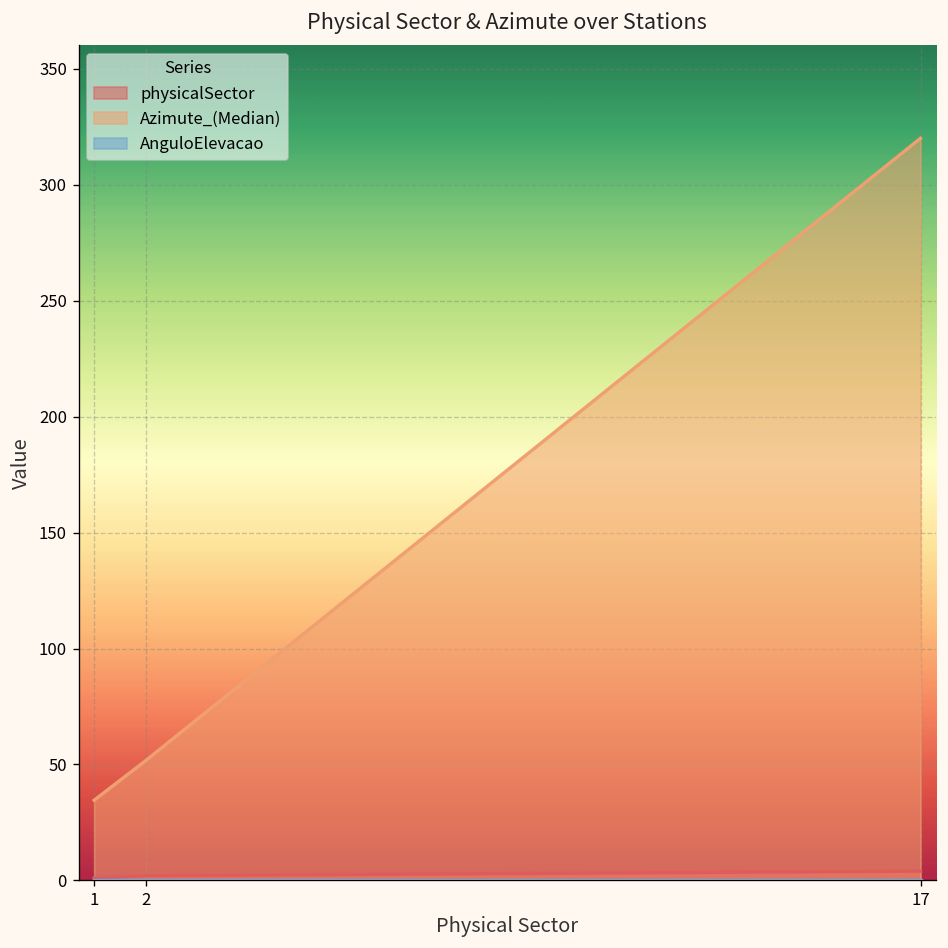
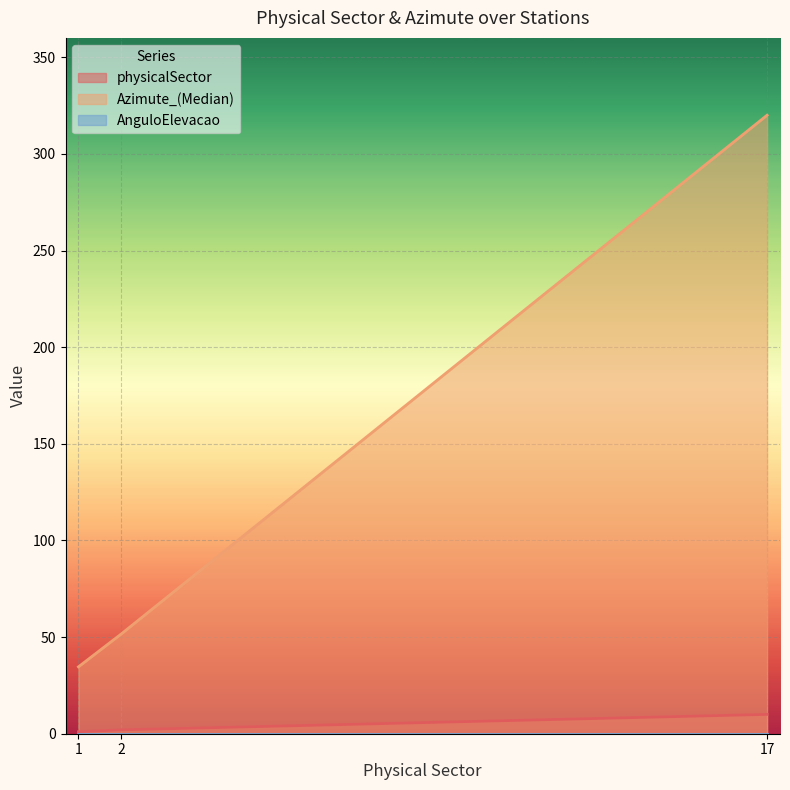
  {
    "physicalSector": {
      "2": 2,
-     "17": 4
+     "17": 10
    },
    "Azimute_(Median)": {
      "1": 35,
      "2": 52,
      "17": 320
    },
    "AnguloElevacao": {
      "2": 0,
      "17": 0
    }
  }
